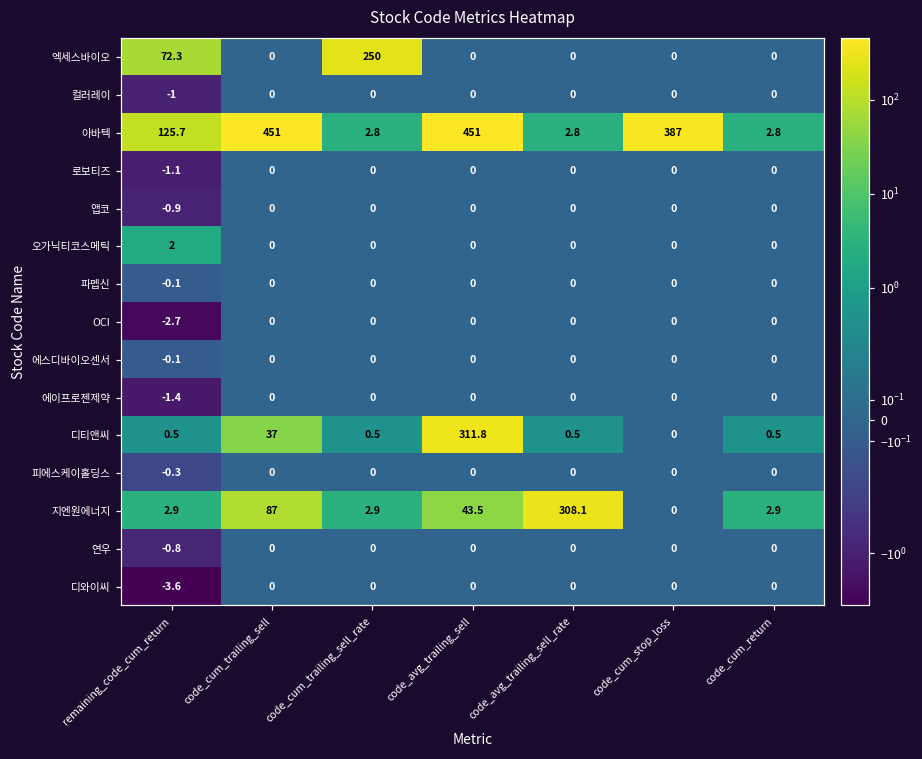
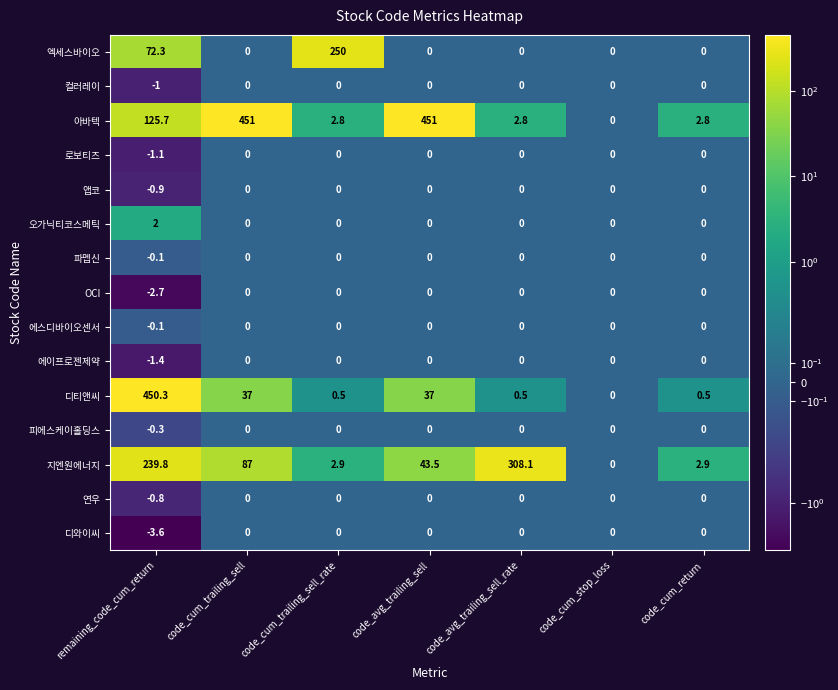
  {
    "엑세스바이오": {
      "remaining_code_cum_return": 72.3,
      "code_cum_trailing_sell": 0,
      "code_cum_trailing_sell_rate": 250,
      "code_avg_trailing_sell": 0,
      "code_avg_trailing_sell_rate": 0,
      "code_cum_stop_loss": 0,
      "code_cum_return": 0
    },
    "컬러레이": {
      "remaining_code_cum_return": -1,
      "code_cum_trailing_sell": 0,
      "code_cum_trailing_sell_rate": 0,
      "code_avg_trailing_sell": 0,
      "code_avg_trailing_sell_rate": 0,
      "code_cum_stop_loss": 0,
      "code_cum_return": 0
    },
    "아바텍": {
      "remaining_code_cum_return": 125.7,
      "code_cum_trailing_sell": 451,
      "code_cum_trailing_sell_rate": 2.8,
      "code_avg_trailing_sell": 451,
      "code_avg_trailing_sell_rate": 2.8,
-     "code_cum_stop_loss": 387,
+     "code_cum_stop_loss": 0,
      "code_cum_return": 2.8
    },
    "로보티즈": {
      "remaining_code_cum_return": -1.1,
      "code_cum_trailing_sell": 0,
      "code_cum_trailing_sell_rate": 0,
      "code_avg_trailing_sell": 0,
      "code_avg_trailing_sell_rate": 0,
      "code_cum_stop_loss": 0,
      "code_cum_return": 0
    },
    "앱코": {
      "remaining_code_cum_return": -0.9,
      "code_cum_trailing_sell": 0,
      "code_cum_trailing_sell_rate": 0,
      "code_avg_trailing_sell": 0,
      "code_avg_trailing_sell_rate": 0,
      "code_cum_stop_loss": 0,
      "code_cum_return": 0
    },
    "오가닉티코스메틱": {
      "remaining_code_cum_return": 2,
      "code_cum_trailing_sell": 0,
      "code_cum_trailing_sell_rate": 0,
      "code_avg_trailing_sell": 0,
      "code_avg_trailing_sell_rate": 0,
      "code_cum_stop_loss": 0,
      "code_cum_return": 0
    },
    "파멥신": {
      "remaining_code_cum_return": -0.1,
      "code_cum_trailing_sell": 0,
      "code_cum_trailing_sell_rate": 0,
      "code_avg_trailing_sell": 0,
      "code_avg_trailing_sell_rate": 0,
      "code_cum_stop_loss": 0,
      "code_cum_return": 0
    },
    "OCI": {
      "remaining_code_cum_return": -2.7,
      "code_cum_trailing_sell": 0,
      "code_cum_trailing_sell_rate": 0,
      "code_avg_trailing_sell": 0,
      "code_avg_trailing_sell_rate": 0,
      "code_cum_stop_loss": 0,
      "code_cum_return": 0
    },
    "에스디바이오센서": {
      "remaining_code_cum_return": -0.1,
      "code_cum_trailing_sell": 0,
      "code_cum_trailing_sell_rate": 0,
      "code_avg_trailing_sell": 0,
      "code_avg_trailing_sell_rate": 0,
      "code_cum_stop_loss": 0,
      "code_cum_return": 0
    },
    "에이프로젠제약": {
      "remaining_code_cum_return": -1.4,
      "code_cum_trailing_sell": 0,
      "code_cum_trailing_sell_rate": 0,
      "code_avg_trailing_sell": 0,
      "code_avg_trailing_sell_rate": 0,
      "code_cum_stop_loss": 0,
      "code_cum_return": 0
    },
    "디티앤씨": {
-     "remaining_code_cum_return": 0.5,
+     "remaining_code_cum_return": 450.3,
      "code_cum_trailing_sell": 37,
      "code_cum_trailing_sell_rate": 0.5,
-     "code_avg_trailing_sell": 311.8,
+     "code_avg_trailing_sell": 37,
      "code_avg_trailing_sell_rate": 0.5,
      "code_cum_stop_loss": 0,
      "code_cum_return": 0.5
    },
    "피에스케이홀딩스": {
      "remaining_code_cum_return": -0.3,
      "code_cum_trailing_sell": 0,
      "code_cum_trailing_sell_rate": 0,
      "code_avg_trailing_sell": 0,
      "code_avg_trailing_sell_rate": 0,
      "code_cum_stop_loss": 0,
      "code_cum_return": 0
    },
    "지엔원에너지": {
-     "remaining_code_cum_return": 2.9,
+     "remaining_code_cum_return": 239.8,
      "code_cum_trailing_sell": 87,
      "code_cum_trailing_sell_rate": 2.9,
      "code_avg_trailing_sell": 43.5,
      "code_avg_trailing_sell_rate": 308.1,
      "code_cum_stop_loss": 0,
      "code_cum_return": 2.9
    },
    "연우": {
      "remaining_code_cum_return": -0.8,
      "code_cum_trailing_sell": 0,
      "code_cum_trailing_sell_rate": 0,
      "code_avg_trailing_sell": 0,
      "code_avg_trailing_sell_rate": 0,
      "code_cum_stop_loss": 0,
      "code_cum_return": 0
    },
    "디와이씨": {
      "remaining_code_cum_return": -3.6,
      "code_cum_trailing_sell": 0,
      "code_cum_trailing_sell_rate": 0,
      "code_avg_trailing_sell": 0,
      "code_avg_trailing_sell_rate": 0,
      "code_cum_stop_loss": 0,
      "code_cum_return": 0
    }
  }
